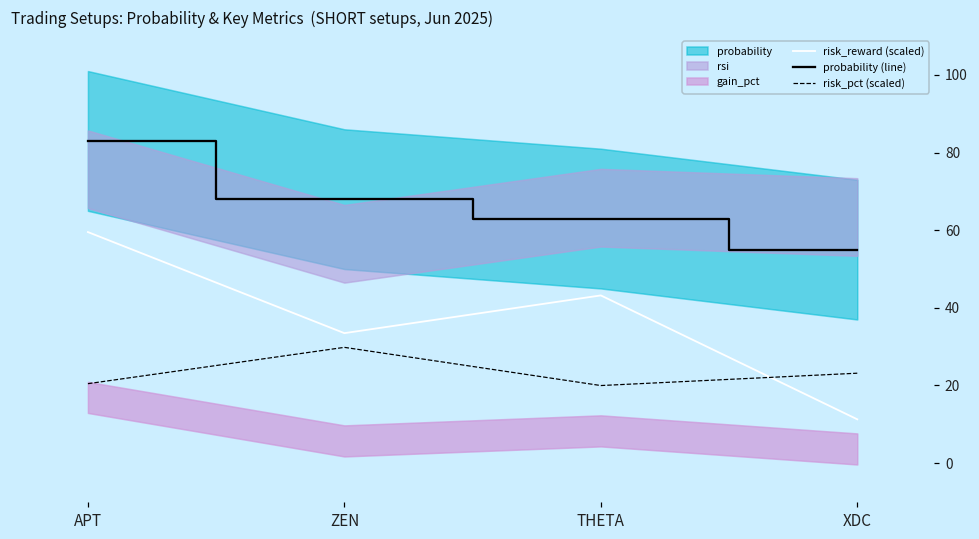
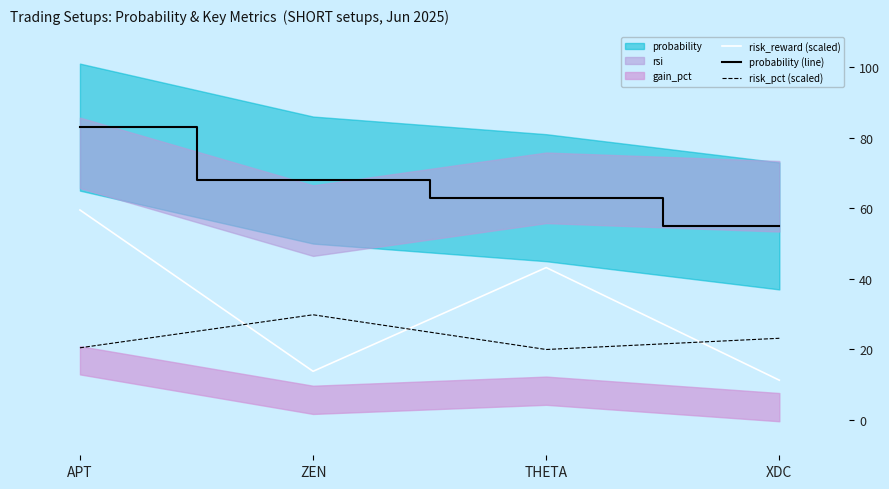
  {
    "risk_reward (scaled)": {
      "APT": 60,
-     "ZEN": 33,
+     "ZEN": 14,
      "THETA": 43,
      "XDC": 11
    }
  }
